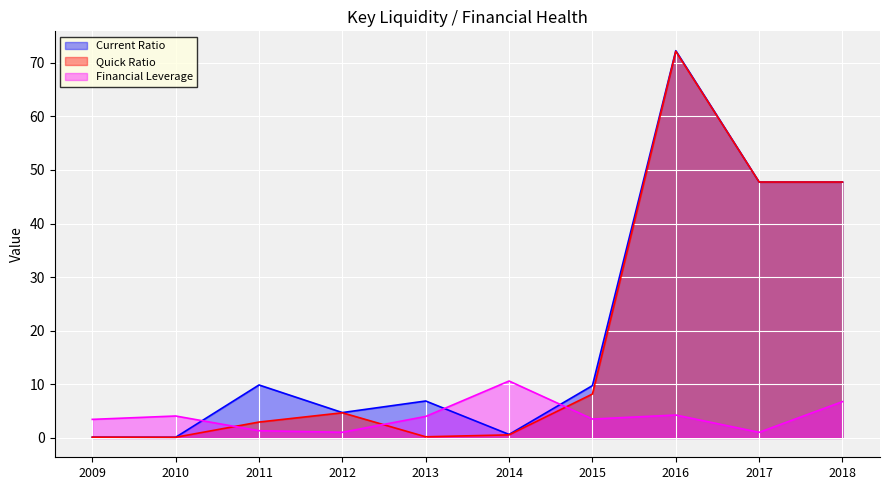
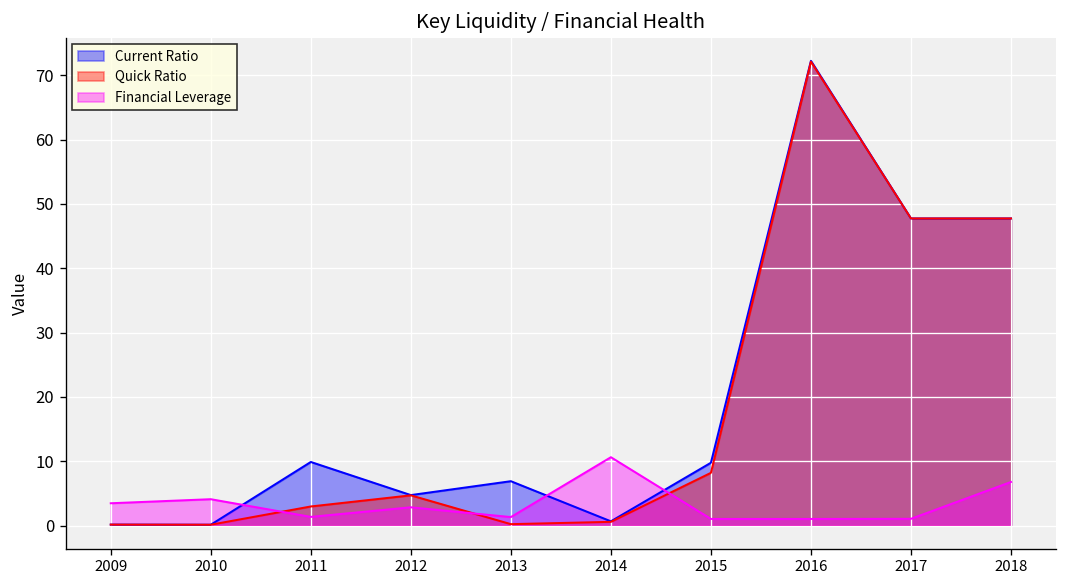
  {
    "Current Ratio": {
      "2011": 10,
      "2013": 7,
      "2015": 10
    },
    "Quick Ratio": {
      "2011": 3,
      "2013": 0,
      "2015": 8
    },
    "Financial Leverage": {
      "2009": 3,
      "2010": 4,
      "2011": 1,
-     "2012": 1,
-     "2013": 4,
+     "2012": 3,
+     "2013": 1,
      "2014": 11,
-     "2015": 4,
-     "2016": 4,
+     "2015": 1,
+     "2016": 1,
      "2017": 1,
      "2018": 7
    }
  }
